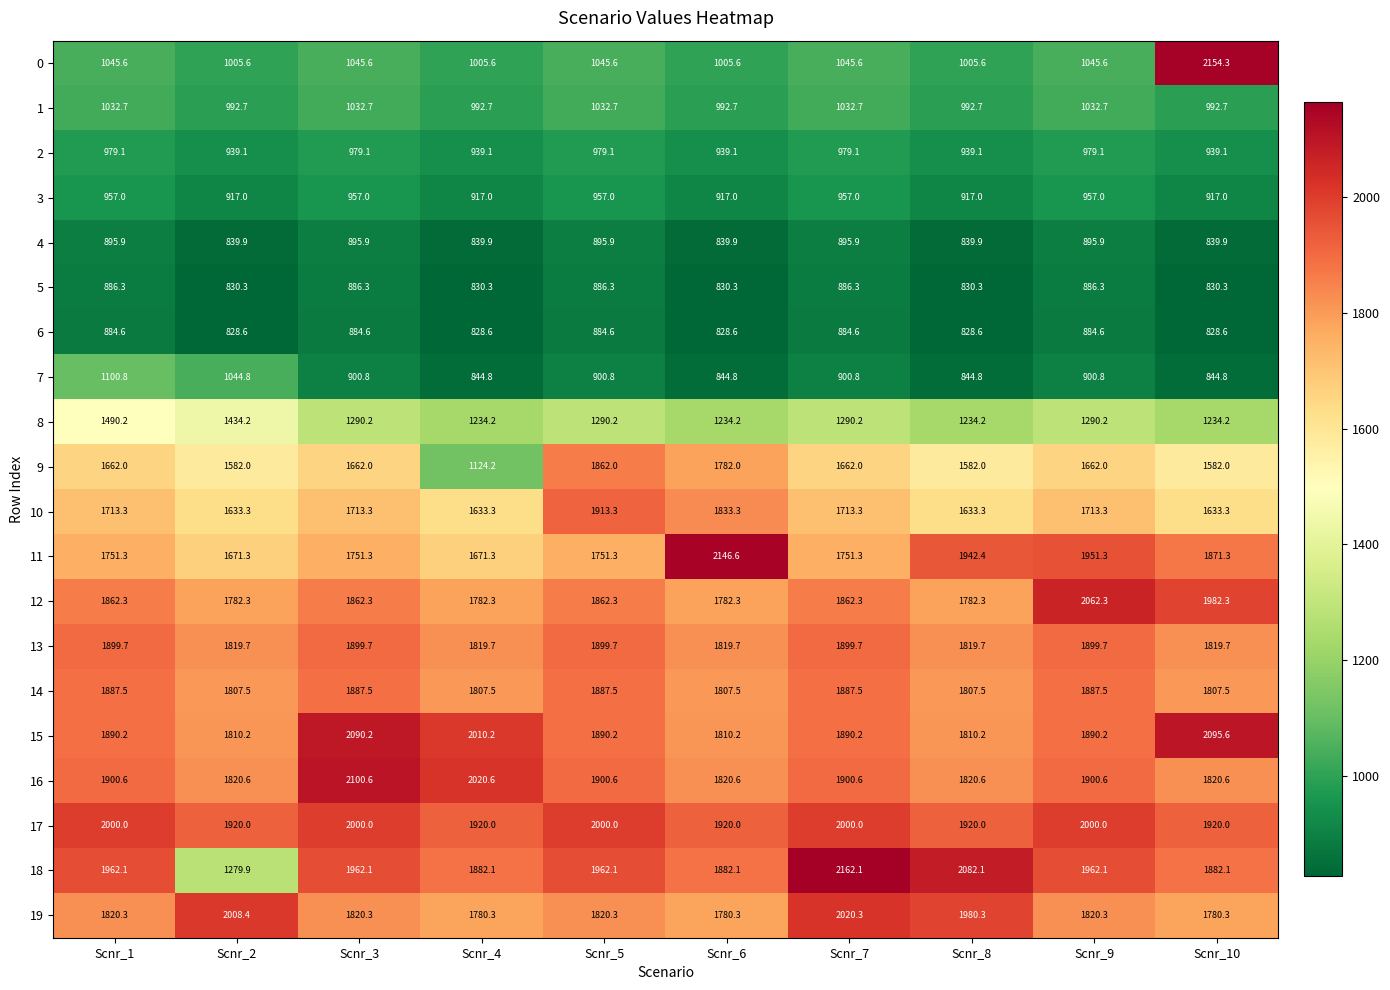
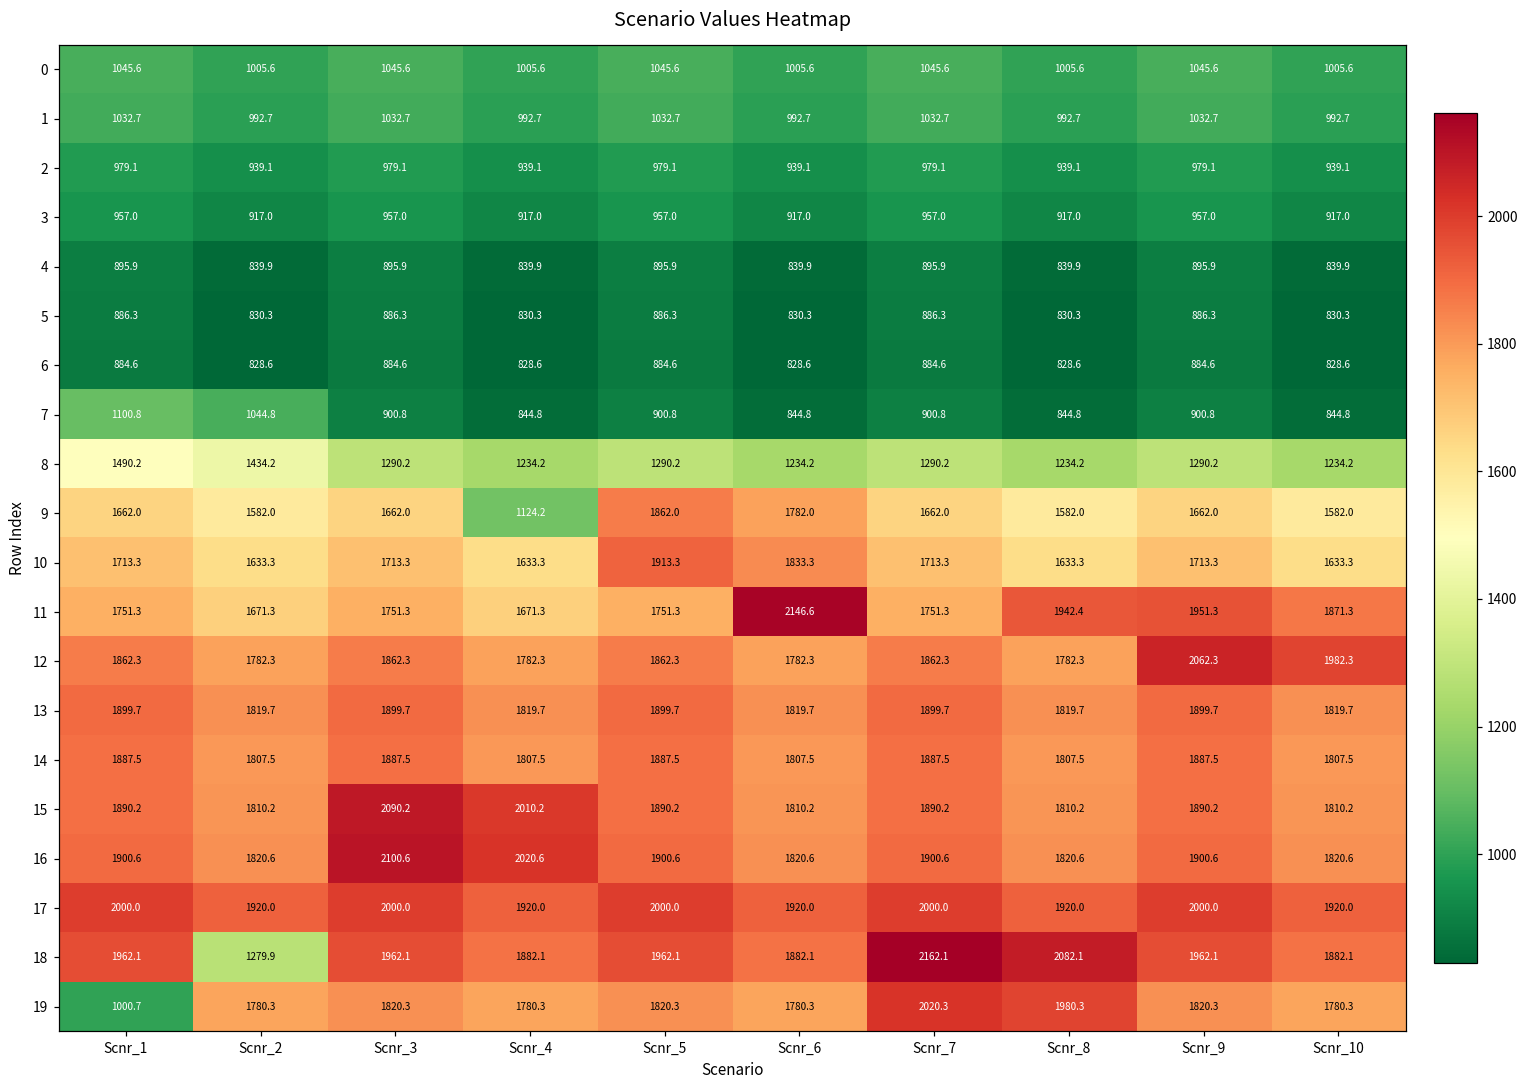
  {
    "0": {
      "Scnr_1": 1045.6,
      "Scnr_2": 1005.6,
      "Scnr_3": 1045.6,
      "Scnr_4": 1005.6,
      "Scnr_5": 1045.6,
      "Scnr_6": 1005.6,
      "Scnr_7": 1045.6,
      "Scnr_8": 1005.6,
      "Scnr_9": 1045.6,
-     "Scnr_10": 2154.3
+     "Scnr_10": 1005.6
    },
    "1": {
      "Scnr_1": 1032.7,
      "Scnr_2": 992.7,
      "Scnr_3": 1032.7,
      "Scnr_4": 992.7,
      "Scnr_5": 1032.7,
      "Scnr_6": 992.7,
      "Scnr_7": 1032.7,
      "Scnr_8": 992.7,
      "Scnr_9": 1032.7,
      "Scnr_10": 992.7
    },
    "2": {
      "Scnr_1": 979.1,
      "Scnr_2": 939.1,
      "Scnr_3": 979.1,
      "Scnr_4": 939.1,
      "Scnr_5": 979.1,
      "Scnr_6": 939.1,
      "Scnr_7": 979.1,
      "Scnr_8": 939.1,
      "Scnr_9": 979.1,
      "Scnr_10": 939.1
    },
    "3": {
      "Scnr_1": 957.0,
      "Scnr_2": 917.0,
      "Scnr_3": 957.0,
      "Scnr_4": 917.0,
      "Scnr_5": 957.0,
      "Scnr_6": 917.0,
      "Scnr_7": 957.0,
      "Scnr_8": 917.0,
      "Scnr_9": 957.0,
      "Scnr_10": 917.0
    },
    "4": {
      "Scnr_1": 895.9,
      "Scnr_2": 839.9,
      "Scnr_3": 895.9,
      "Scnr_4": 839.9,
      "Scnr_5": 895.9,
      "Scnr_6": 839.9,
      "Scnr_7": 895.9,
      "Scnr_8": 839.9,
      "Scnr_9": 895.9,
      "Scnr_10": 839.9
    },
    "5": {
      "Scnr_1": 886.3,
      "Scnr_2": 830.3,
      "Scnr_3": 886.3,
      "Scnr_4": 830.3,
      "Scnr_5": 886.3,
      "Scnr_6": 830.3,
      "Scnr_7": 886.3,
      "Scnr_8": 830.3,
      "Scnr_9": 886.3,
      "Scnr_10": 830.3
    },
    "6": {
      "Scnr_1": 884.6,
      "Scnr_2": 828.6,
      "Scnr_3": 884.6,
      "Scnr_4": 828.6,
      "Scnr_5": 884.6,
      "Scnr_6": 828.6,
      "Scnr_7": 884.6,
      "Scnr_8": 828.6,
      "Scnr_9": 884.6,
      "Scnr_10": 828.6
    },
    "7": {
      "Scnr_1": 1100.8,
      "Scnr_2": 1044.8,
      "Scnr_3": 900.8,
      "Scnr_4": 844.8,
      "Scnr_5": 900.8,
      "Scnr_6": 844.8,
      "Scnr_7": 900.8,
      "Scnr_8": 844.8,
      "Scnr_9": 900.8,
      "Scnr_10": 844.8
    },
    "8": {
      "Scnr_1": 1490.2,
      "Scnr_2": 1434.2,
      "Scnr_3": 1290.2,
      "Scnr_4": 1234.2,
      "Scnr_5": 1290.2,
      "Scnr_6": 1234.2,
      "Scnr_7": 1290.2,
      "Scnr_8": 1234.2,
      "Scnr_9": 1290.2,
      "Scnr_10": 1234.2
    },
    "9": {
      "Scnr_1": 1662.0,
      "Scnr_2": 1582.0,
      "Scnr_3": 1662.0,
      "Scnr_4": 1124.2,
      "Scnr_5": 1862.0,
      "Scnr_6": 1782.0,
      "Scnr_7": 1662.0,
      "Scnr_8": 1582.0,
      "Scnr_9": 1662.0,
      "Scnr_10": 1582.0
    },
    "10": {
      "Scnr_1": 1713.3,
      "Scnr_2": 1633.3,
      "Scnr_3": 1713.3,
      "Scnr_4": 1633.3,
      "Scnr_5": 1913.3,
      "Scnr_6": 1833.3,
      "Scnr_7": 1713.3,
      "Scnr_8": 1633.3,
      "Scnr_9": 1713.3,
      "Scnr_10": 1633.3
    },
    "11": {
      "Scnr_1": 1751.3,
      "Scnr_2": 1671.3,
      "Scnr_3": 1751.3,
      "Scnr_4": 1671.3,
      "Scnr_5": 1751.3,
      "Scnr_6": 2146.6,
      "Scnr_7": 1751.3,
      "Scnr_8": 1942.4,
      "Scnr_9": 1951.3,
      "Scnr_10": 1871.3
    },
    "12": {
      "Scnr_1": 1862.3,
      "Scnr_2": 1782.3,
      "Scnr_3": 1862.3,
      "Scnr_4": 1782.3,
      "Scnr_5": 1862.3,
      "Scnr_6": 1782.3,
      "Scnr_7": 1862.3,
      "Scnr_8": 1782.3,
      "Scnr_9": 2062.3,
      "Scnr_10": 1982.3
    },
    "13": {
      "Scnr_1": 1899.7,
      "Scnr_2": 1819.7,
      "Scnr_3": 1899.7,
      "Scnr_4": 1819.7,
      "Scnr_5": 1899.7,
      "Scnr_6": 1819.7,
      "Scnr_7": 1899.7,
      "Scnr_8": 1819.7,
      "Scnr_9": 1899.7,
      "Scnr_10": 1819.7
    },
    "14": {
      "Scnr_1": 1887.5,
      "Scnr_2": 1807.5,
      "Scnr_3": 1887.5,
      "Scnr_4": 1807.5,
      "Scnr_5": 1887.5,
      "Scnr_6": 1807.5,
      "Scnr_7": 1887.5,
      "Scnr_8": 1807.5,
      "Scnr_9": 1887.5,
      "Scnr_10": 1807.5
    },
    "15": {
      "Scnr_1": 1890.2,
      "Scnr_2": 1810.2,
      "Scnr_3": 2090.2,
      "Scnr_4": 2010.2,
      "Scnr_5": 1890.2,
      "Scnr_6": 1810.2,
      "Scnr_7": 1890.2,
      "Scnr_8": 1810.2,
      "Scnr_9": 1890.2,
-     "Scnr_10": 2095.6
+     "Scnr_10": 1810.2
    },
    "16": {
      "Scnr_1": 1900.6,
      "Scnr_2": 1820.6,
      "Scnr_3": 2100.6,
      "Scnr_4": 2020.6,
      "Scnr_5": 1900.6,
      "Scnr_6": 1820.6,
      "Scnr_7": 1900.6,
      "Scnr_8": 1820.6,
      "Scnr_9": 1900.6,
      "Scnr_10": 1820.6
    },
    "17": {
      "Scnr_1": 2000.0,
      "Scnr_2": 1920.0,
      "Scnr_3": 2000.0,
      "Scnr_4": 1920.0,
      "Scnr_5": 2000.0,
      "Scnr_6": 1920.0,
      "Scnr_7": 2000.0,
      "Scnr_8": 1920.0,
      "Scnr_9": 2000.0,
      "Scnr_10": 1920.0
    },
    "18": {
      "Scnr_1": 1962.1,
      "Scnr_2": 1279.9,
      "Scnr_3": 1962.1,
      "Scnr_4": 1882.1,
      "Scnr_5": 1962.1,
      "Scnr_6": 1882.1,
      "Scnr_7": 2162.1,
      "Scnr_8": 2082.1,
      "Scnr_9": 1962.1,
      "Scnr_10": 1882.1
    },
    "19": {
-     "Scnr_1": 1820.3,
-     "Scnr_2": 2008.4,
+     "Scnr_1": 1000.7,
+     "Scnr_2": 1780.3,
      "Scnr_3": 1820.3,
      "Scnr_4": 1780.3,
      "Scnr_5": 1820.3,
      "Scnr_6": 1780.3,
      "Scnr_7": 2020.3,
      "Scnr_8": 1980.3,
      "Scnr_9": 1820.3,
      "Scnr_10": 1780.3
    }
  }
